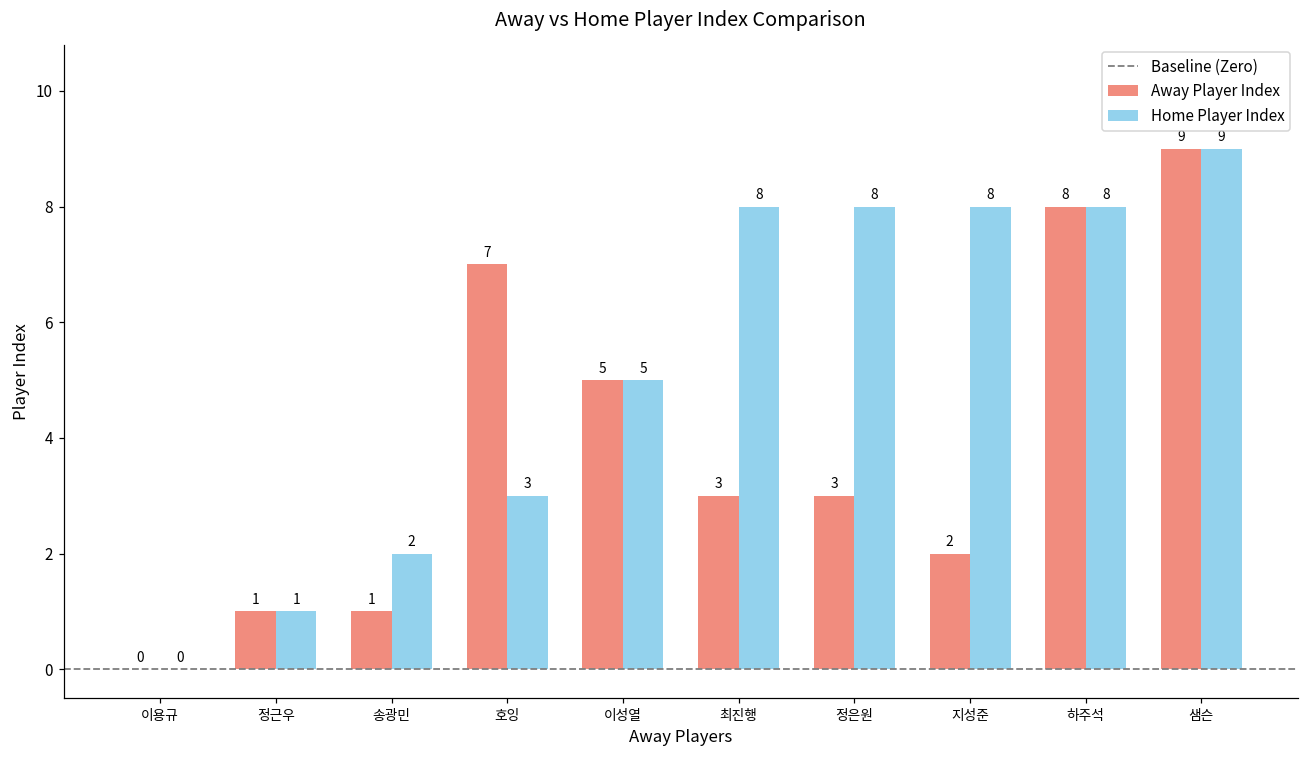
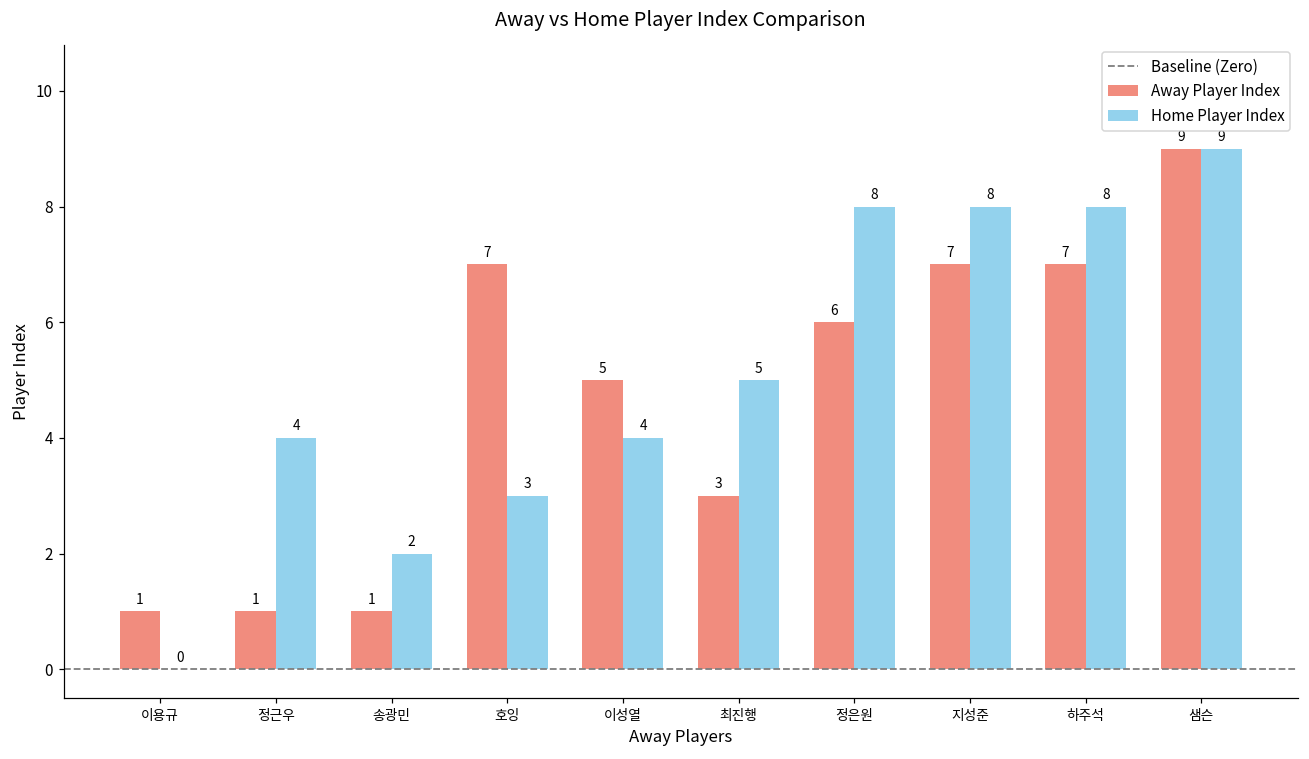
  {
    "Away Player Index": {
-     "이용규": 0,
+     "이용규": 1,
      "정근우": 1,
      "송광민": 1,
      "호잉": 7,
      "이성열": 5,
      "최진행": 3,
-     "정은원": 3,
-     "지성준": 2,
-     "하주석": 8,
+     "정은원": 6,
+     "지성준": 7,
+     "하주석": 7,
      "샘슨": 9
    },
    "Home Player Index": {
      "이용규": 0,
-     "정근우": 1,
+     "정근우": 4,
      "송광민": 2,
      "호잉": 3,
-     "이성열": 5,
-     "최진행": 8,
+     "이성열": 4,
+     "최진행": 5,
      "정은원": 8,
      "지성준": 8,
      "하주석": 8,
      "샘슨": 9
    }
  }
